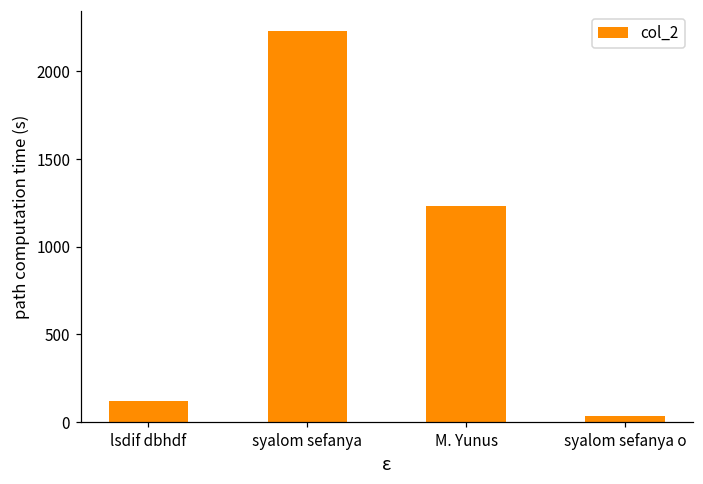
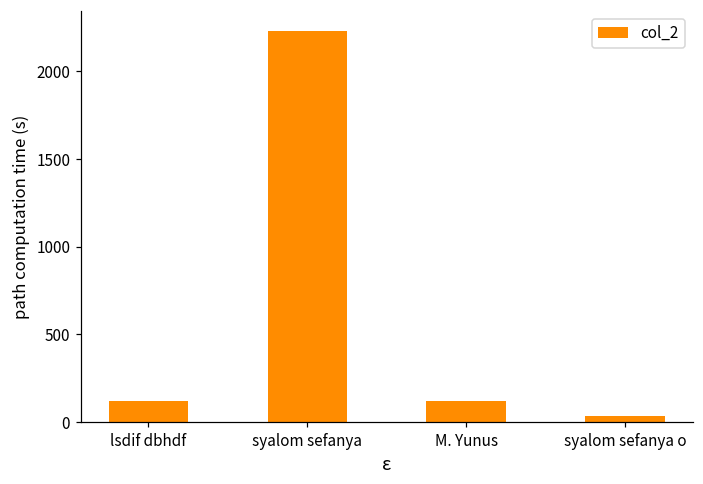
  {
    "lsdif dbhdf": 120,
    "syalom sefanya": 2230,
-   "M. Yunus": 1230,
+   "M. Yunus": 120,
    "syalom sefanya o": 40
  }
